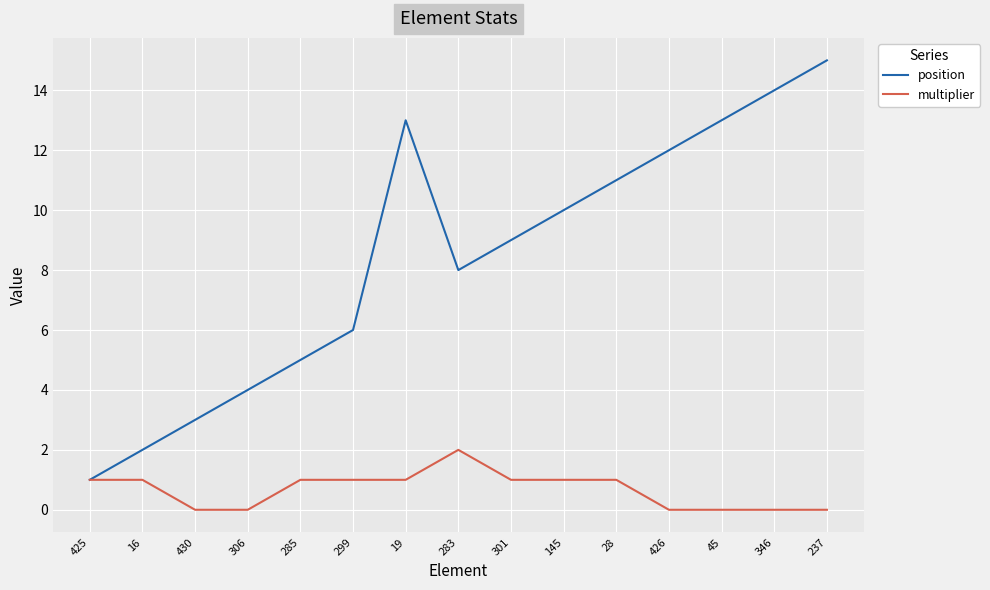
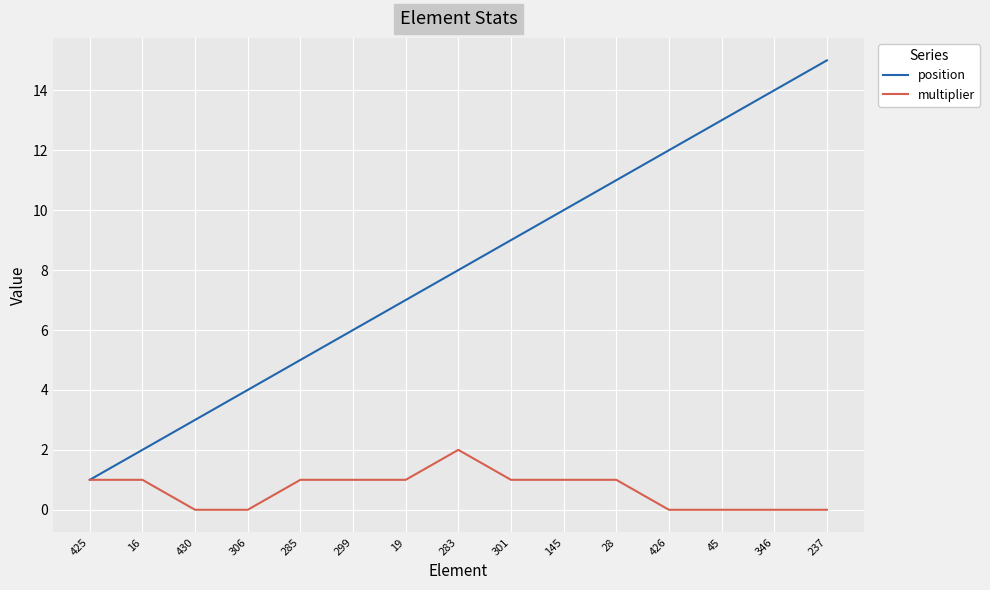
  {
    "position": {
      "16": 2,
      "430": 3,
      "306": 4,
      "285": 5,
      "299": 6,
-     "19": 13,
+     "19": 7,
      "283": 8,
      "301": 9,
      "145": 10,
      "28": 11,
      "426": 12,
      "45": 13,
      "346": 14,
      "237": 15
    },
    "multiplier": {
      "16": 1,
      "430": 0,
      "306": 0,
      "285": 1,
      "299": 1,
      "19": 1,
      "283": 2,
      "301": 1,
      "145": 1,
      "28": 1,
      "426": 0,
      "45": 0,
      "346": 0,
      "237": 0
    }
  }
